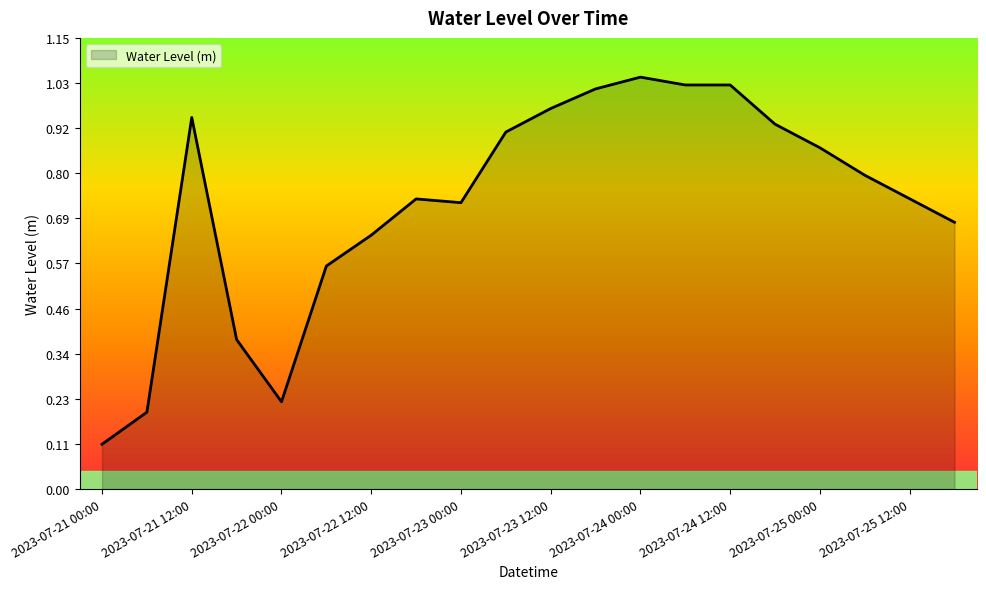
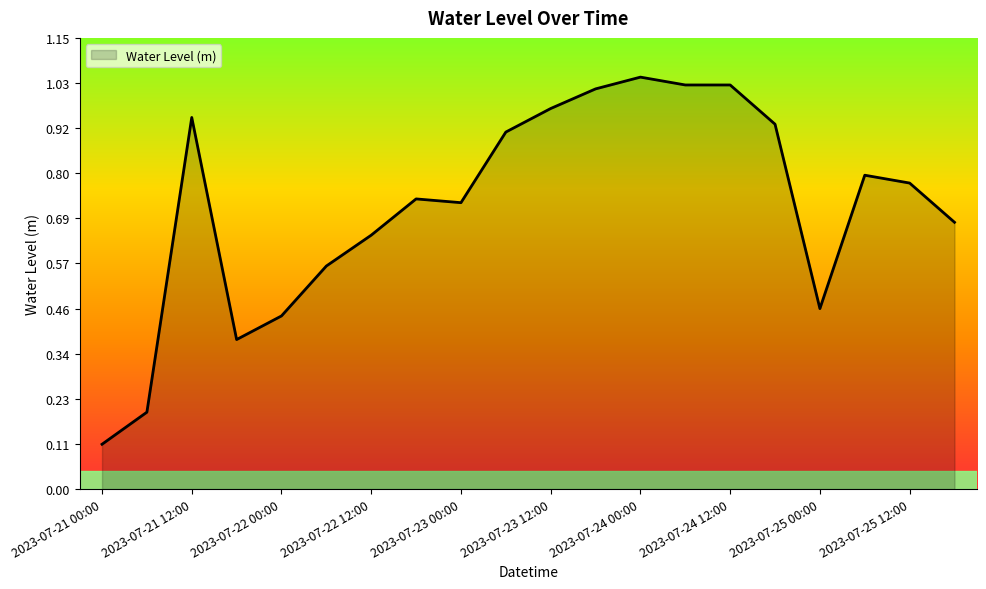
  {
    "2023-07-21 00:00": 0.11,
    "2023-07-21 12:00": 0.95,
-   "2023-07-22 00:00": 0.22,
+   "2023-07-22 00:00": 0.44,
    "2023-07-22 12:00": 0.65,
    "2023-07-23 00:00": 0.73,
    "2023-07-23 12:00": 0.97,
    "2023-07-24 00:00": 1.05,
    "2023-07-24 12:00": 1.03,
-   "2023-07-25 00:00": 0.87,
-   "2023-07-25 12:00": 0.74
+   "2023-07-25 00:00": 0.46,
+   "2023-07-25 12:00": 0.78
  }
